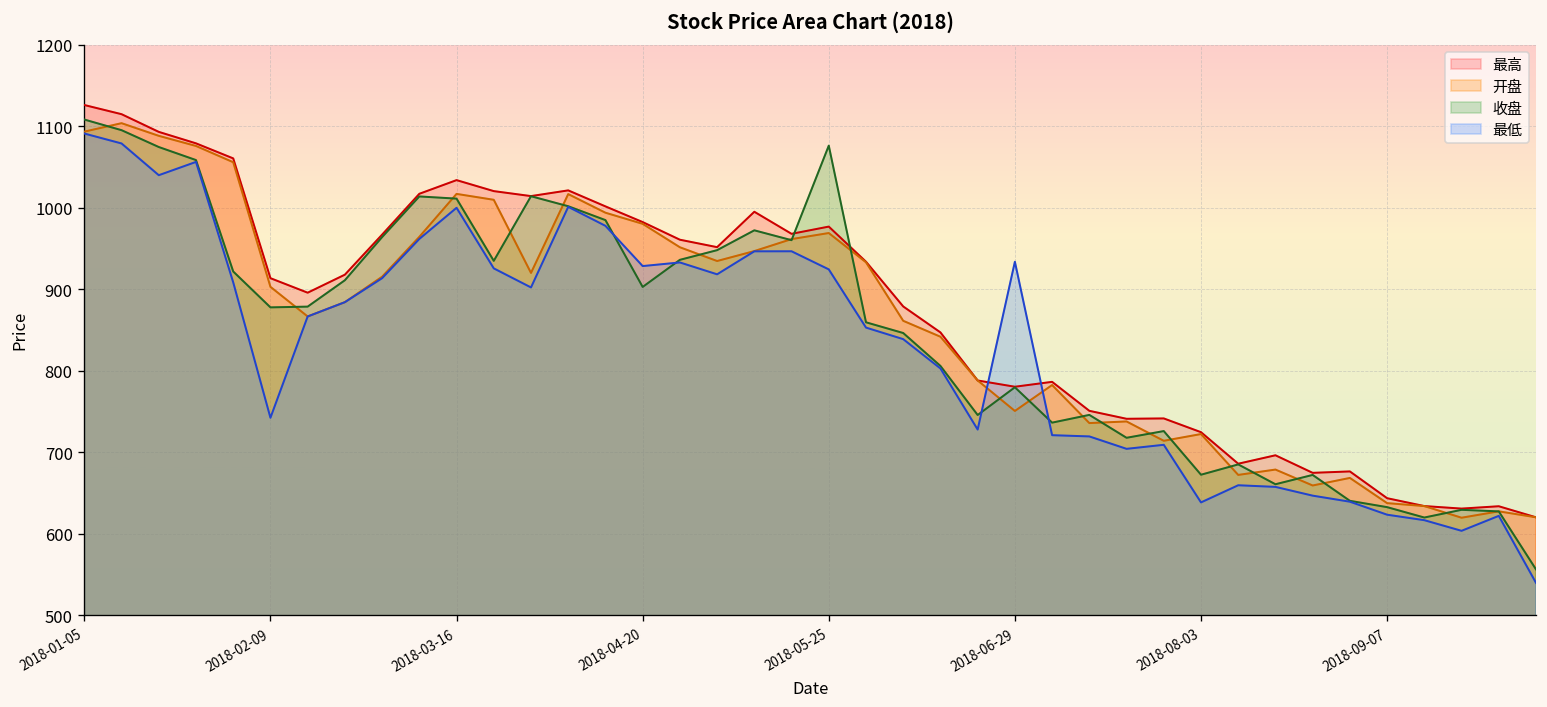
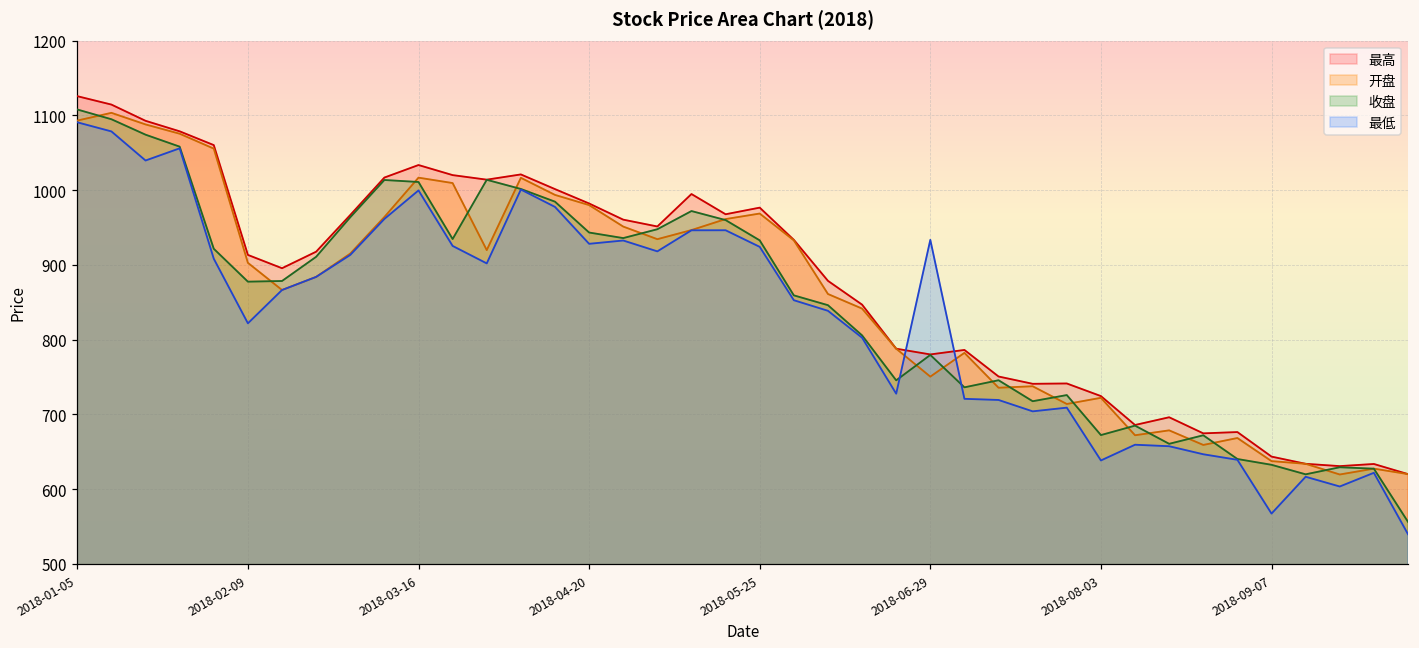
  {
    "收盘": {
      "2018-01-05": 1110,
      "2018-02-09": 880,
      "2018-03-16": 1010,
-     "2018-04-20": 900,
-     "2018-05-25": 1080,
+     "2018-04-20": 940,
+     "2018-05-25": 930,
      "2018-08-03": 670,
      "2018-09-07": 630
    },
    "最低": {
-     "2018-02-09": 740,
+     "2018-02-09": 820,
      "2018-03-16": 1000,
      "2018-04-20": 930,
      "2018-05-25": 920,
      "2018-06-29": 930,
      "2018-08-03": 640,
-     "2018-09-07": 620
+     "2018-09-07": 570
    }
  }
